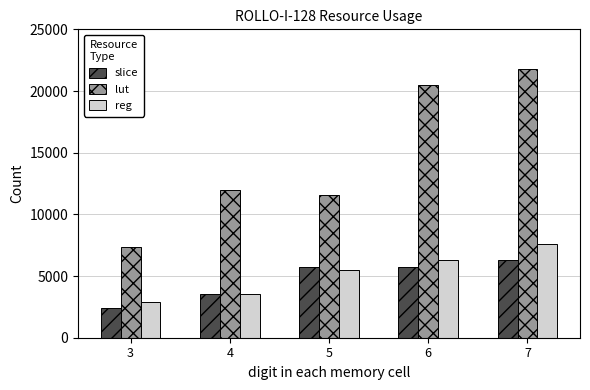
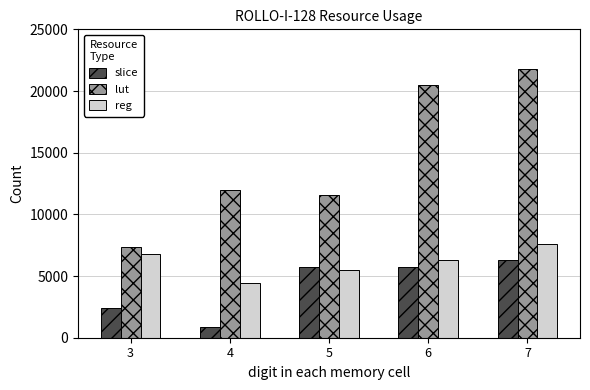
  {
    "slice": {
      "3": 2400,
-     "4": 3500,
+     "4": 800,
      "5": 5700,
      "6": 5700,
      "7": 6300
    },
    "lut": {
      "3": 7300,
      "4": 12000,
      "5": 11600,
      "6": 20500,
      "7": 21700
    },
    "reg": {
-     "3": 2900,
-     "4": 3600,
+     "3": 6800,
+     "4": 4400,
      "5": 5500,
      "6": 6300,
      "7": 7600
    }
  }
